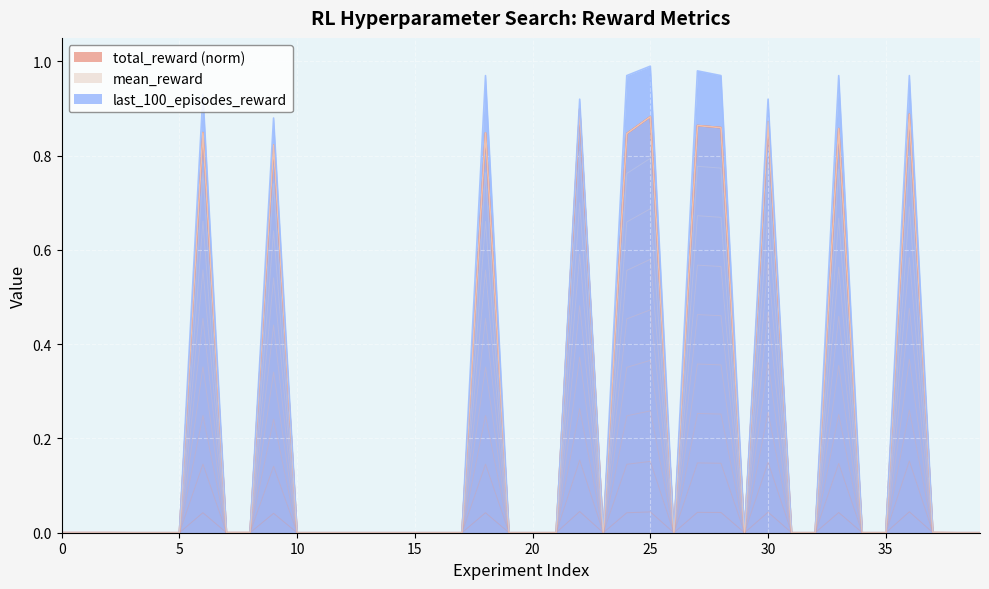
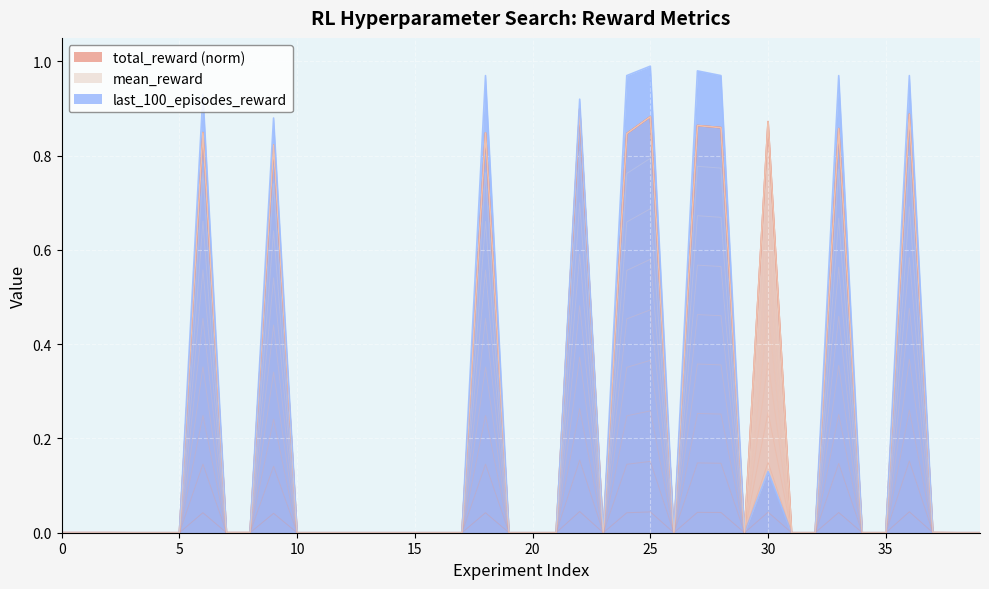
  {
    "last_100_episodes_reward": {
      "25": 0.99,
-     "30": 0.92
+     "30": 0.13
    }
  }
